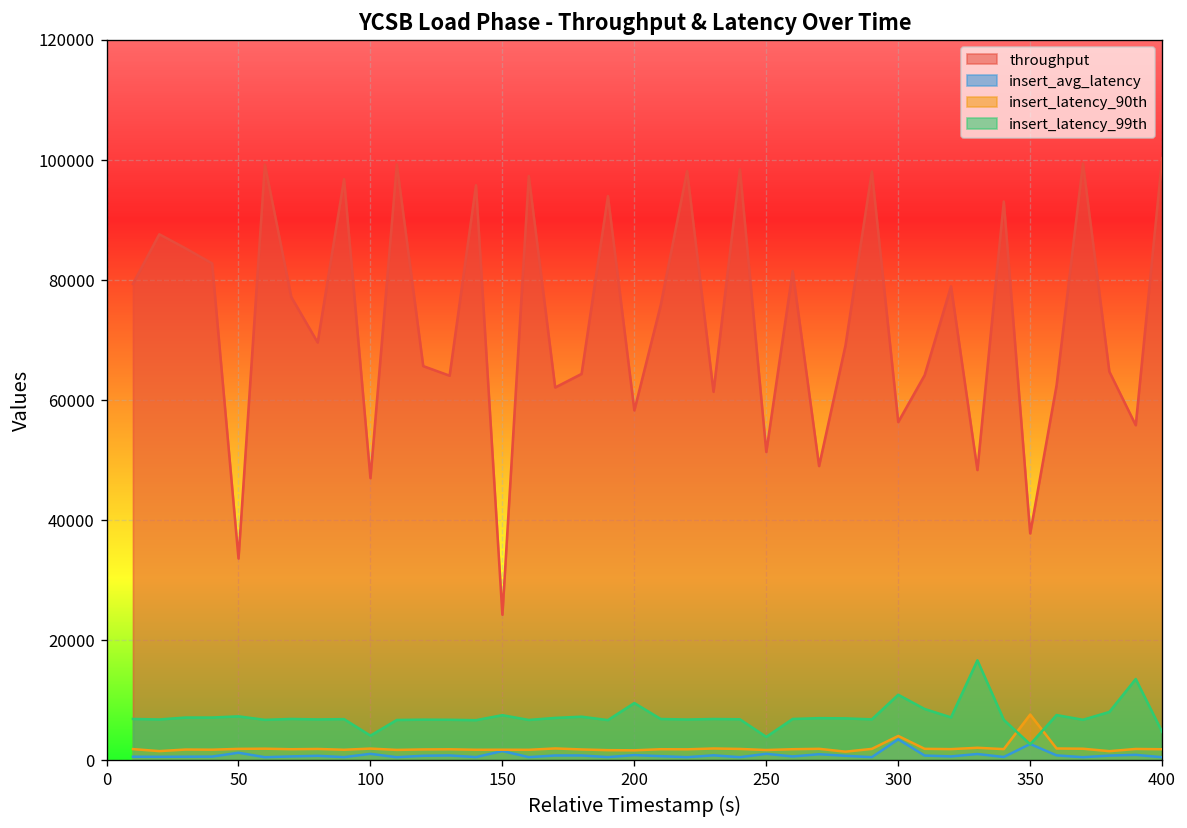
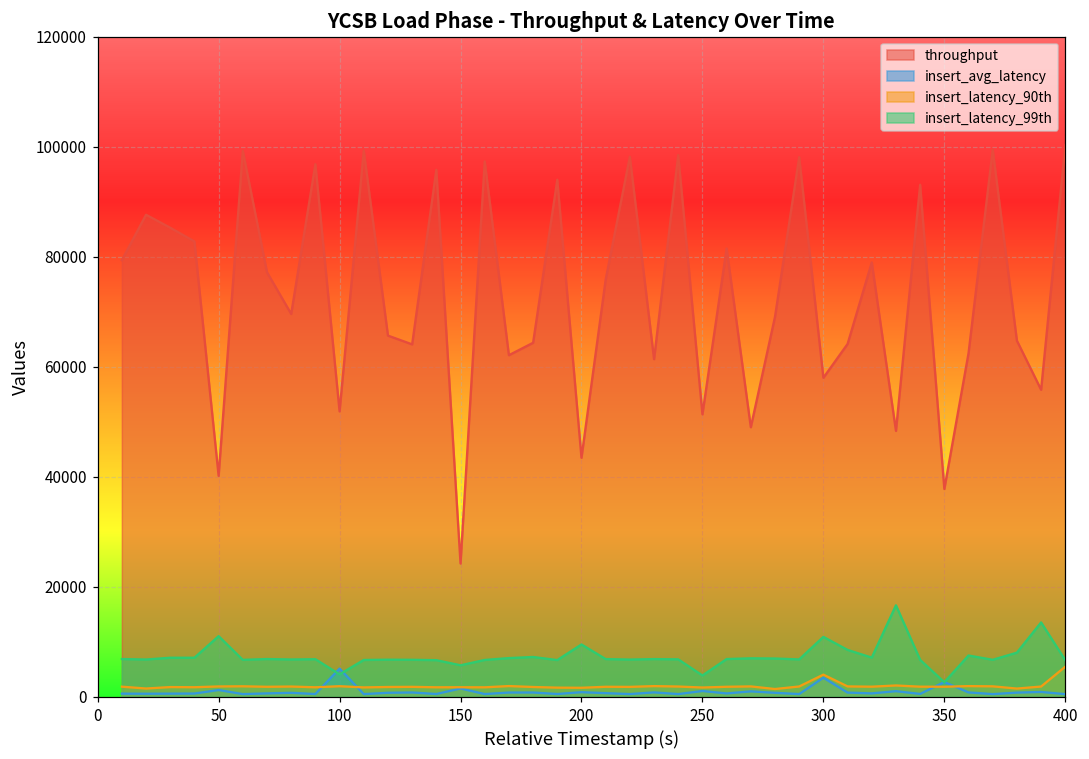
  {
    "throughput": {
-     "50": 34000,
-     "100": 47000,
+     "50": 40000,
+     "100": 52000,
      "150": 24000,
-     "200": 58000,
+     "200": 43000,
      "250": 51000,
-     "300": 56000,
+     "300": 58000,
      "350": 38000,
      "400": 100000
    },
    "insert_avg_latency": {
      "50": 1000,
-     "100": 1000,
+     "100": 5000,
      "200": 1000,
      "250": 1000,
      "300": 3000,
      "400": 0
    },
    "insert_latency_90th": {
      "50": 2000,
      "100": 2000,
      "200": 2000,
      "250": 2000,
      "300": 4000,
-     "350": 8000,
-     "400": 2000
+     "350": 2000,
+     "400": 5000
    },
    "insert_latency_99th": {
-     "50": 7000,
+     "50": 11000,
      "100": 4000,
-     "150": 8000,
+     "150": 6000,
      "200": 10000,
      "250": 4000,
      "300": 11000,
-     "400": 5000
+     "400": 7000
    }
  }
